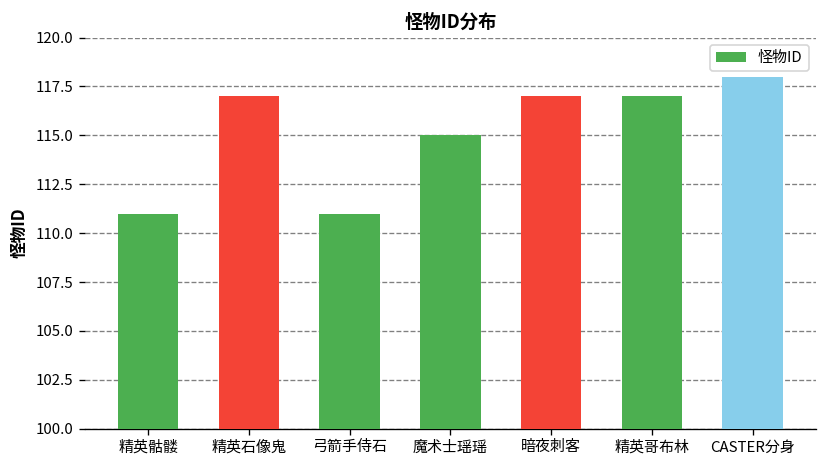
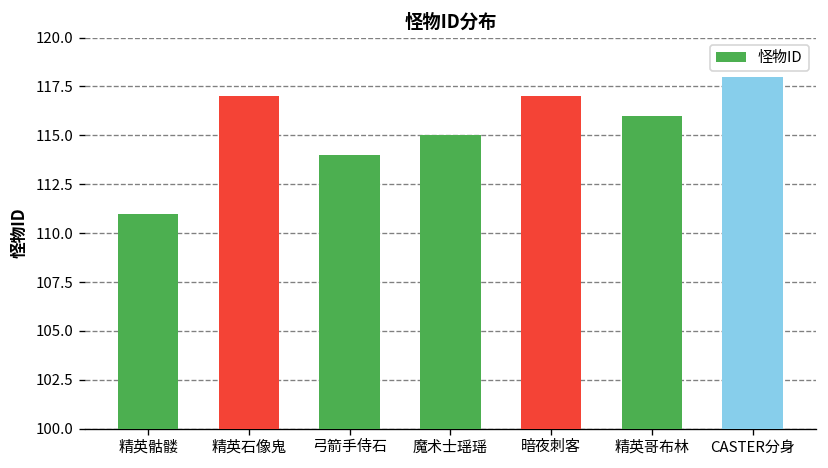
  {
    "精英骷髅": 111,
    "精英石像鬼": 117,
-   "弓箭手侍石": 111,
+   "弓箭手侍石": 114,
    "魔术士瑶瑶": 115,
    "暗夜刺客": 117,
-   "精英哥布林": 117,
+   "精英哥布林": 116,
    "CASTER分身": 118
  }
